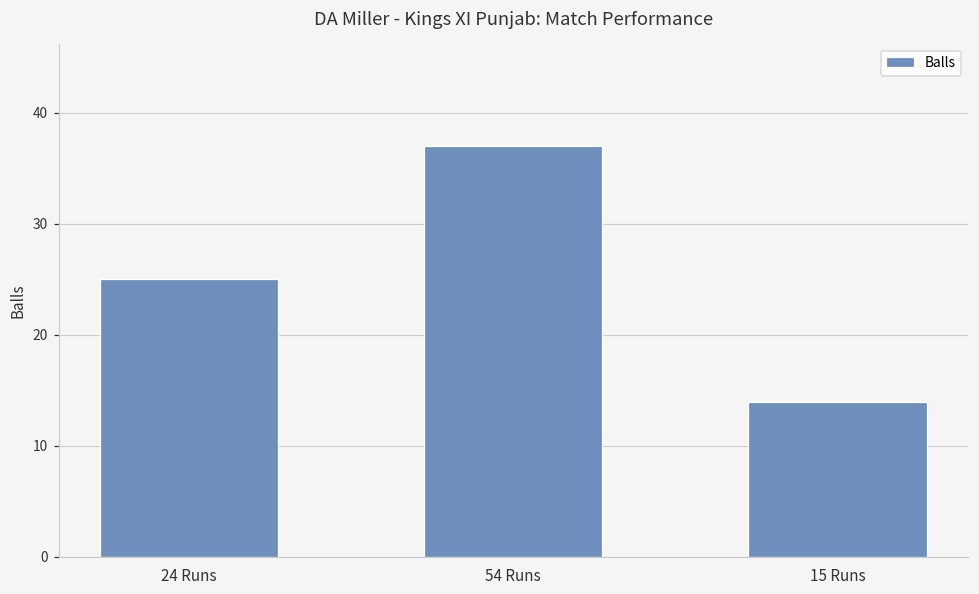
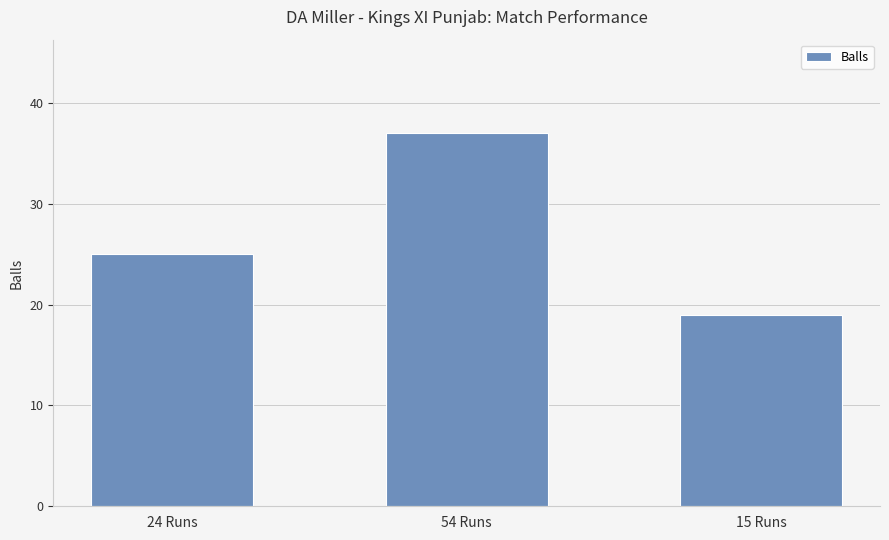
  {
    "24 Runs": 25,
    "54 Runs": 37,
-   "15 Runs": 14
+   "15 Runs": 19
  }
